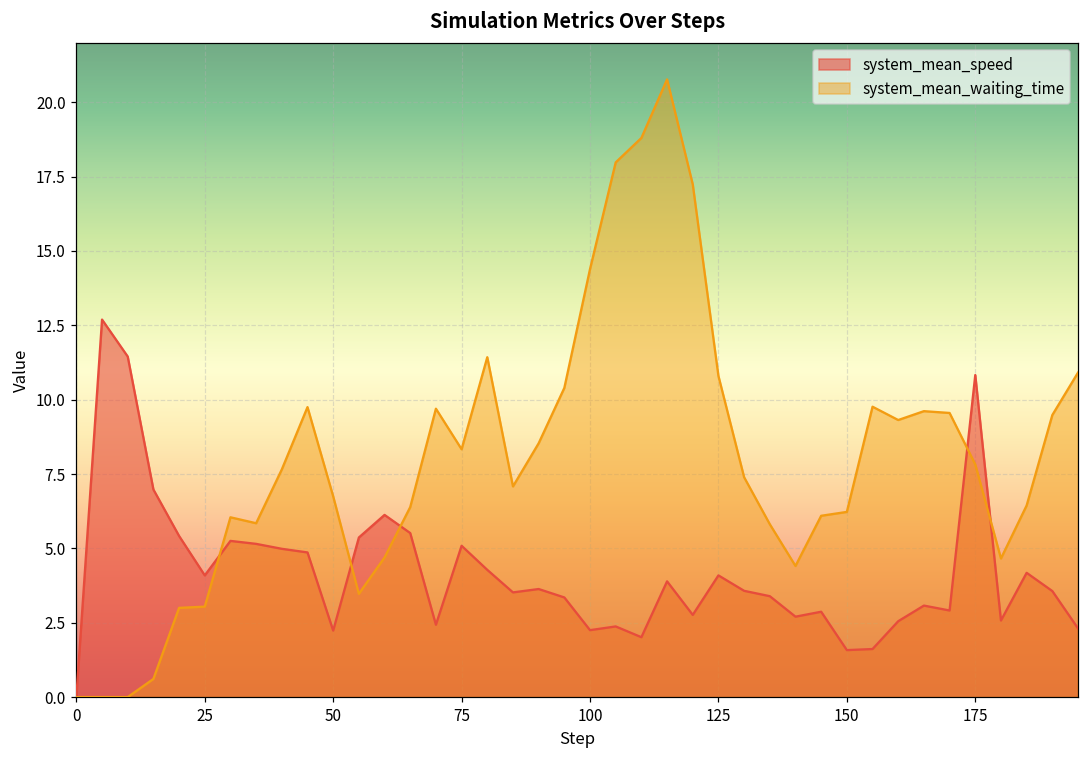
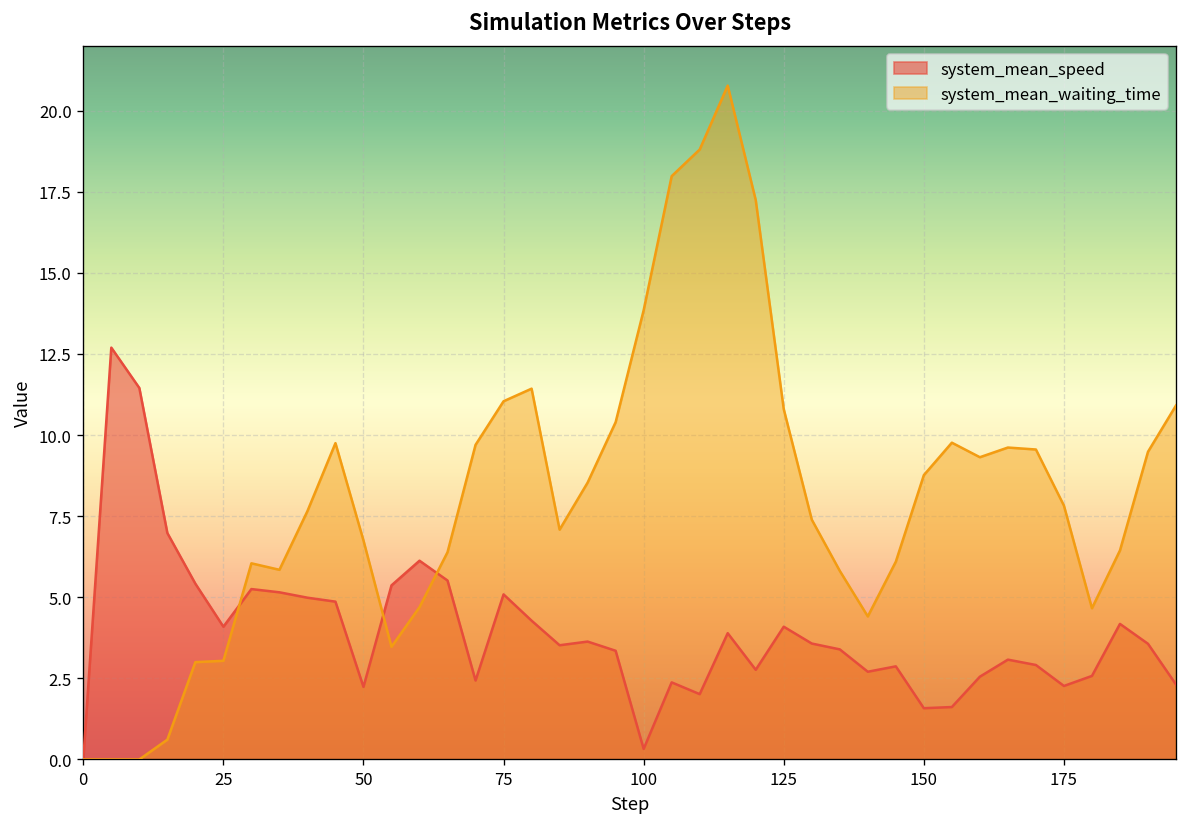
  {
    "system_mean_speed": {
      "25": 4.1,
      "50": 2.2,
      "75": 5.1,
-     "100": 2.3,
+     "100": 0.3,
      "125": 4.1,
      "150": 1.6,
-     "175": 10.8
+     "175": 2.3
    },
    "system_mean_waiting_time": {
      "25": 3.0,
      "50": 6.8,
-     "75": 8.3,
-     "100": 14.4,
+     "75": 11.0,
+     "100": 13.8,
      "125": 10.8,
-     "150": 6.2,
+     "150": 8.8,
      "175": 7.8
    }
  }
